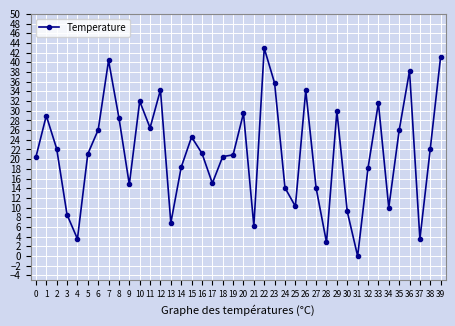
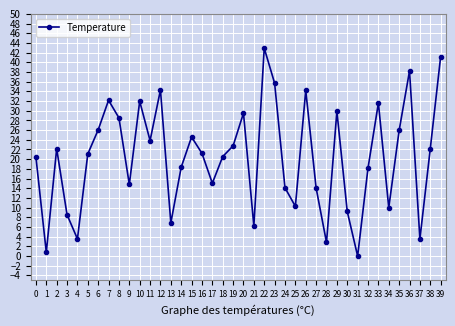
  {
    "0": 20,
-   "1": 29,
+   "1": 1,
    "2": 22,
    "3": 9,
    "4": 4,
    "5": 21,
    "6": 26,
-   "7": 40,
+   "7": 32,
    "8": 29,
    "9": 15,
    "10": 32,
-   "11": 26,
+   "11": 24,
    "12": 34,
    "13": 7,
    "14": 18,
    "15": 25,
    "16": 21,
    "17": 15,
    "18": 21,
-   "19": 21,
+   "19": 23,
    "20": 29,
    "21": 6,
    "22": 43,
    "23": 36,
    "24": 14,
    "25": 10,
    "26": 34,
    "27": 14,
    "28": 3,
    "29": 30,
    "30": 9,
    "31": 0,
    "32": 18,
    "33": 32,
    "34": 10,
    "35": 26,
    "36": 38,
    "37": 4,
    "38": 22,
    "39": 41
  }
